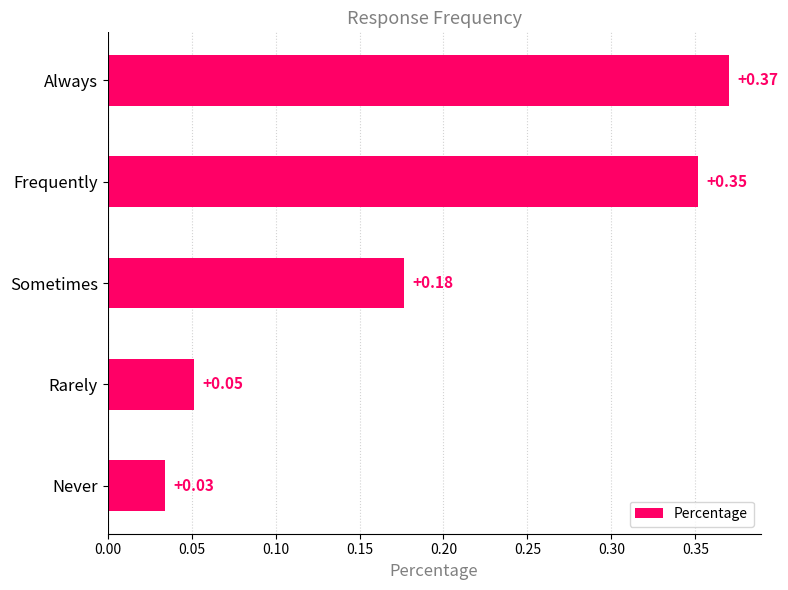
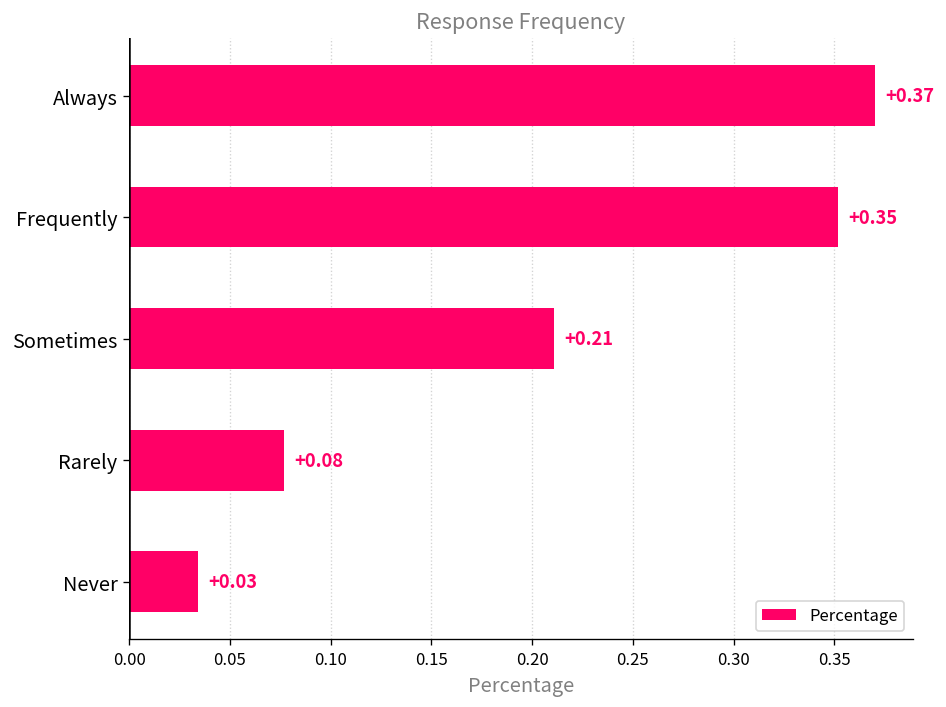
  {
    "Always": "+0.37",
    "Frequently": "+0.35",
-   "Sometimes": "+0.18",
-   "Rarely": "+0.05",
+   "Sometimes": "+0.21",
+   "Rarely": "+0.08",
    "Never": "+0.03"
  }
